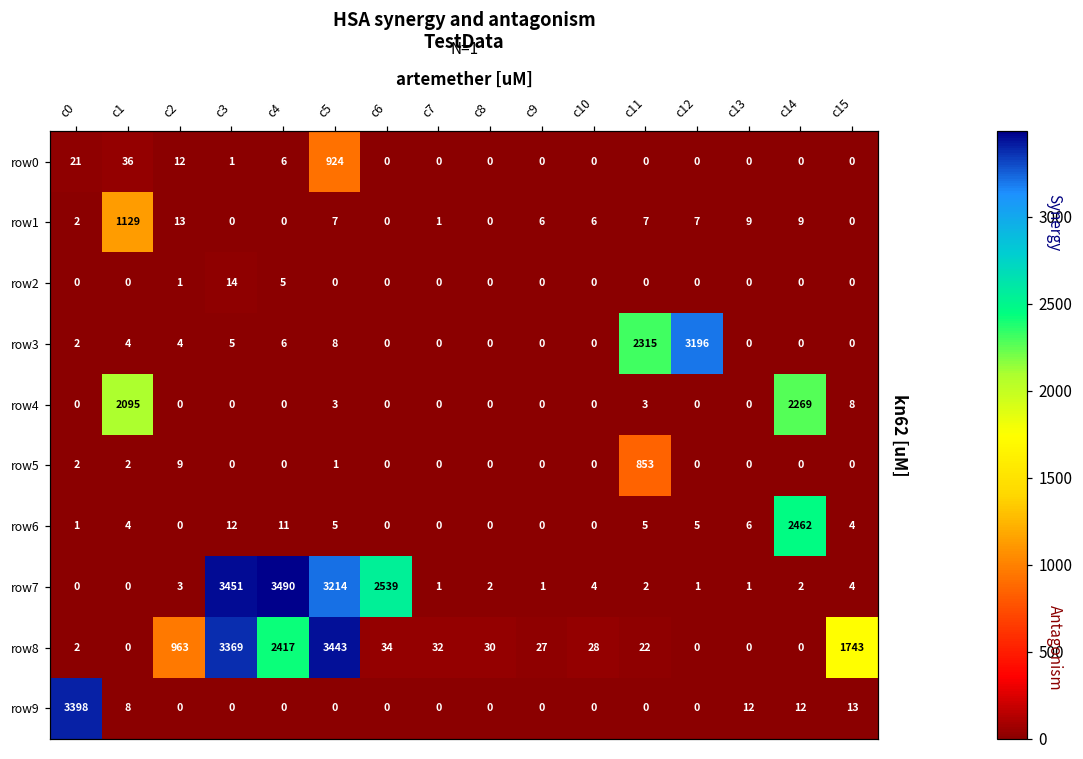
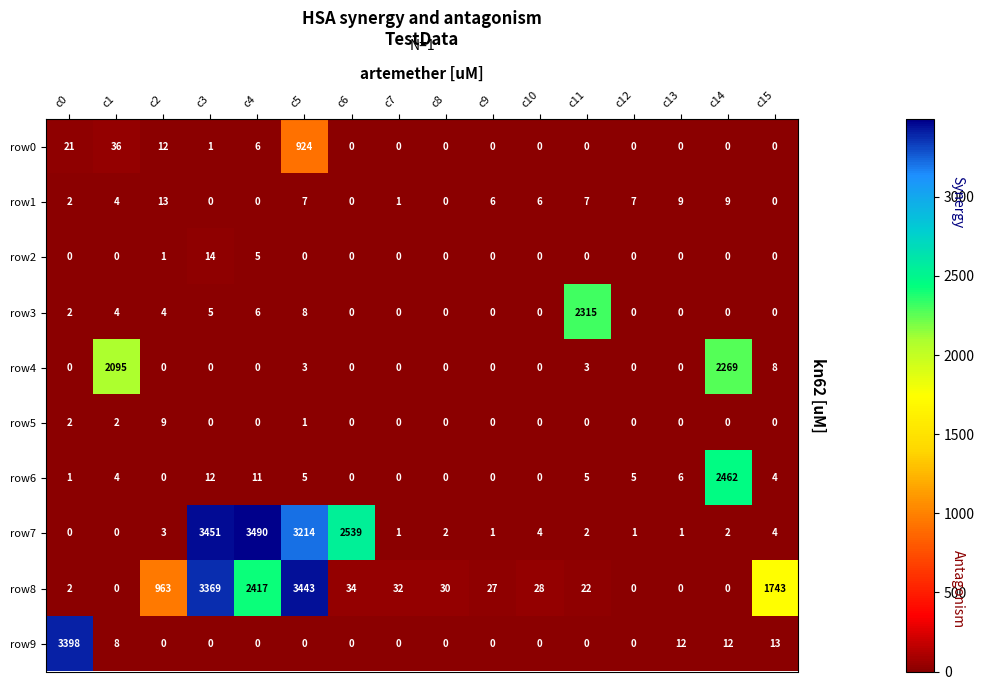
  {
    "row0": {
      "c0": 21,
      "c1": 36,
      "c2": 12,
      "c3": 1,
      "c4": 6,
      "c5": 924,
      "c6": 0,
      "c7": 0,
      "c8": 0,
      "c9": 0,
      "c10": 0,
      "c11": 0,
      "c12": 0,
      "c13": 0,
      "c14": 0,
      "c15": 0
    },
    "row1": {
      "c0": 2,
-     "c1": 1129,
+     "c1": 4,
      "c2": 13,
      "c3": 0,
      "c4": 0,
      "c5": 7,
      "c6": 0,
      "c7": 1,
      "c8": 0,
      "c9": 6,
      "c10": 6,
      "c11": 7,
      "c12": 7,
      "c13": 9,
      "c14": 9,
      "c15": 0
    },
    "row2": {
      "c0": 0,
      "c1": 0,
      "c2": 1,
      "c3": 14,
      "c4": 5,
      "c5": 0,
      "c6": 0,
      "c7": 0,
      "c8": 0,
      "c9": 0,
      "c10": 0,
      "c11": 0,
      "c12": 0,
      "c13": 0,
      "c14": 0,
      "c15": 0
    },
    "row3": {
      "c0": 2,
      "c1": 4,
      "c2": 4,
      "c3": 5,
      "c4": 6,
      "c5": 8,
      "c6": 0,
      "c7": 0,
      "c8": 0,
      "c9": 0,
      "c10": 0,
      "c11": 2315,
-     "c12": 3196,
+     "c12": 0,
      "c13": 0,
      "c14": 0,
      "c15": 0
    },
    "row4": {
      "c0": 0,
      "c1": 2095,
      "c2": 0,
      "c3": 0,
      "c4": 0,
      "c5": 3,
      "c6": 0,
      "c7": 0,
      "c8": 0,
      "c9": 0,
      "c10": 0,
      "c11": 3,
      "c12": 0,
      "c13": 0,
      "c14": 2269,
      "c15": 8
    },
    "row5": {
      "c0": 2,
      "c1": 2,
      "c2": 9,
      "c3": 0,
      "c4": 0,
      "c5": 1,
      "c6": 0,
      "c7": 0,
      "c8": 0,
      "c9": 0,
      "c10": 0,
-     "c11": 853,
+     "c11": 0,
      "c12": 0,
      "c13": 0,
      "c14": 0,
      "c15": 0
    },
    "row6": {
      "c0": 1,
      "c1": 4,
      "c2": 0,
      "c3": 12,
      "c4": 11,
      "c5": 5,
      "c6": 0,
      "c7": 0,
      "c8": 0,
      "c9": 0,
      "c10": 0,
      "c11": 5,
      "c12": 5,
      "c13": 6,
      "c14": 2462,
      "c15": 4
    },
    "row7": {
      "c0": 0,
      "c1": 0,
      "c2": 3,
      "c3": 3451,
      "c4": 3490,
      "c5": 3214,
      "c6": 2539,
      "c7": 1,
      "c8": 2,
      "c9": 1,
      "c10": 4,
      "c11": 2,
      "c12": 1,
      "c13": 1,
      "c14": 2,
      "c15": 4
    },
    "row8": {
      "c0": 2,
      "c1": 0,
      "c2": 963,
      "c3": 3369,
      "c4": 2417,
      "c5": 3443,
      "c6": 34,
      "c7": 32,
      "c8": 30,
      "c9": 27,
      "c10": 28,
      "c11": 22,
      "c12": 0,
      "c13": 0,
      "c14": 0,
      "c15": 1743
    },
    "row9": {
      "c0": 3398,
      "c1": 8,
      "c2": 0,
      "c3": 0,
      "c4": 0,
      "c5": 0,
      "c6": 0,
      "c7": 0,
      "c8": 0,
      "c9": 0,
      "c10": 0,
      "c11": 0,
      "c12": 0,
      "c13": 12,
      "c14": 12,
      "c15": 13
    }
  }
